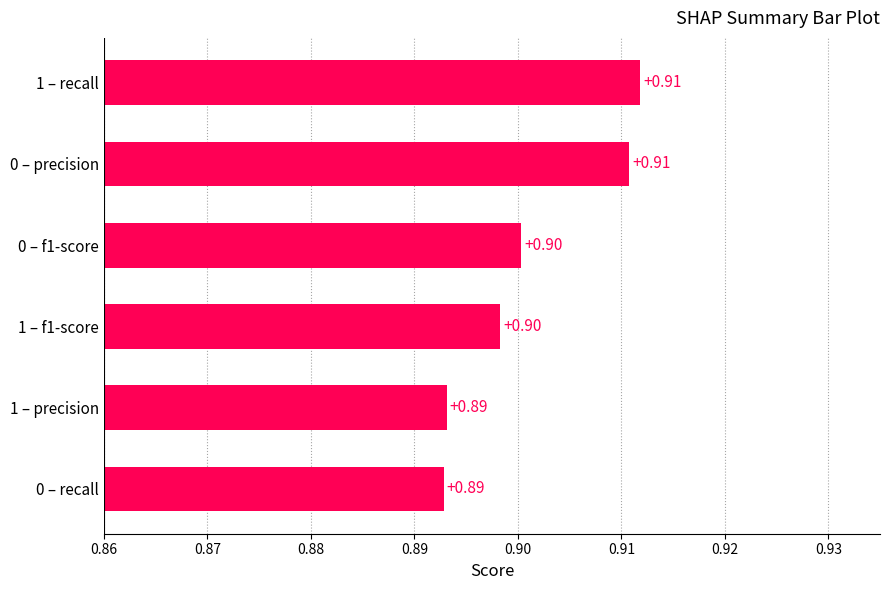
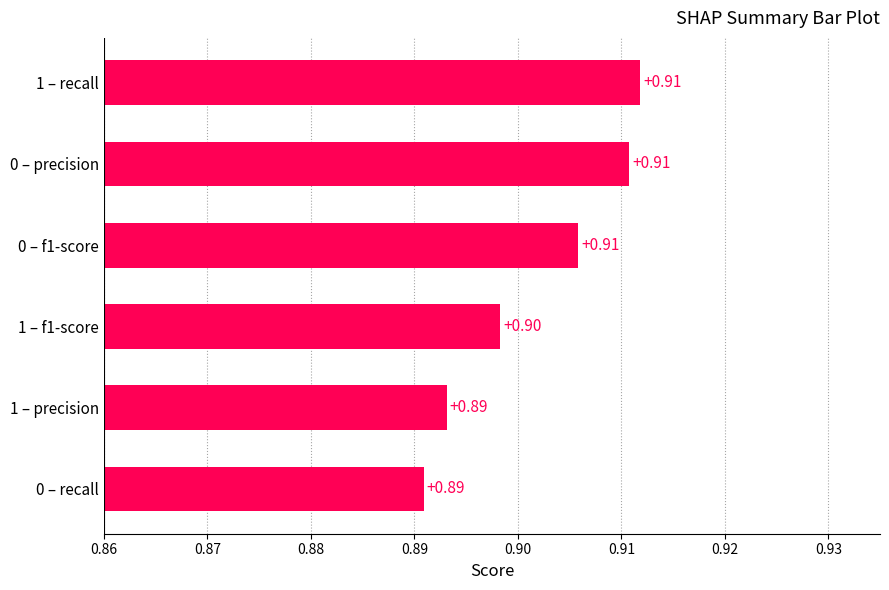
  {
    "1 – recall": "+0.91",
    "0 – precision": "+0.91",
-   "0 – f1-score": "+0.90",
+   "0 – f1-score": "+0.91",
    "1 – f1-score": "+0.90",
    "1 – precision": "+0.89",
-   "0 – recall": "0.8928"
+   "0 – recall": "0.8909"
  }
